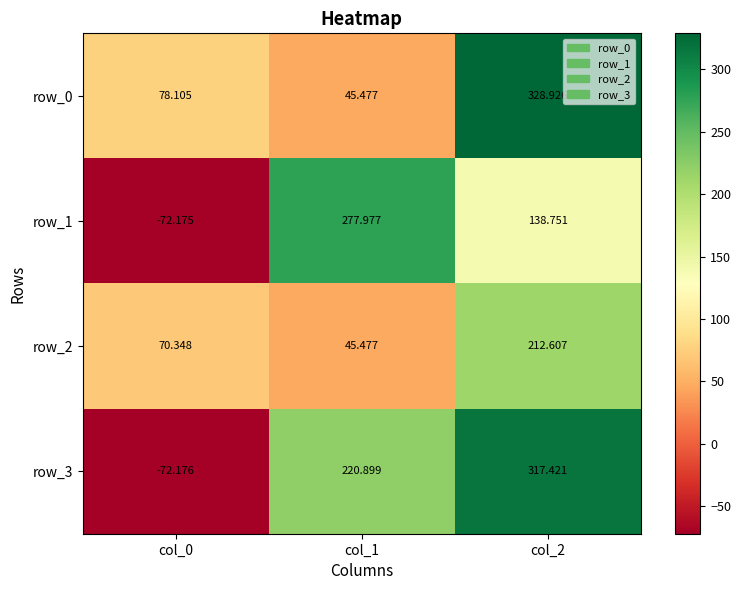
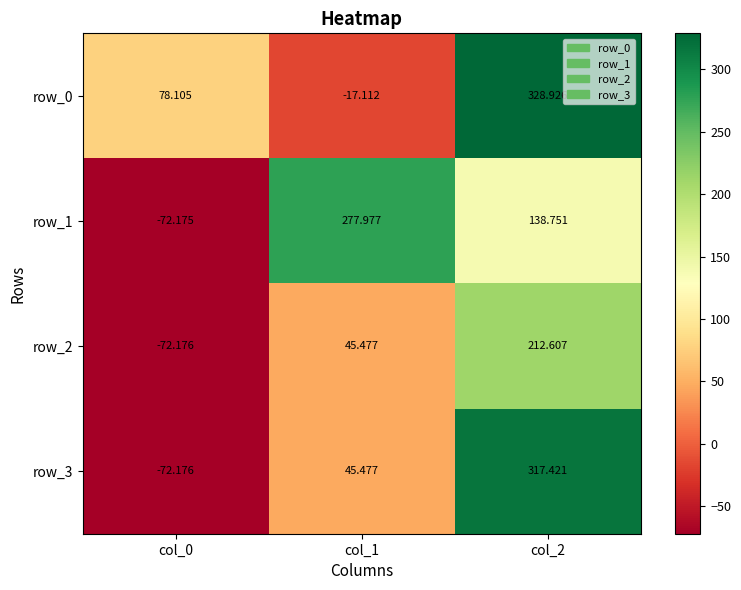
  {
    "row_0": {
      "col_0": 78.105,
-     "col_1": 45.477
+     "col_1": -17.112
    },
    "row_1": {
      "col_0": -72.175,
      "col_1": 277.977,
      "col_2": 138.751
    },
    "row_2": {
-     "col_0": 70.348,
+     "col_0": -72.176,
      "col_1": 45.477,
      "col_2": 212.607
    },
    "row_3": {
      "col_0": -72.176,
-     "col_1": 220.899,
+     "col_1": 45.477,
      "col_2": 317.421
    }
  }
